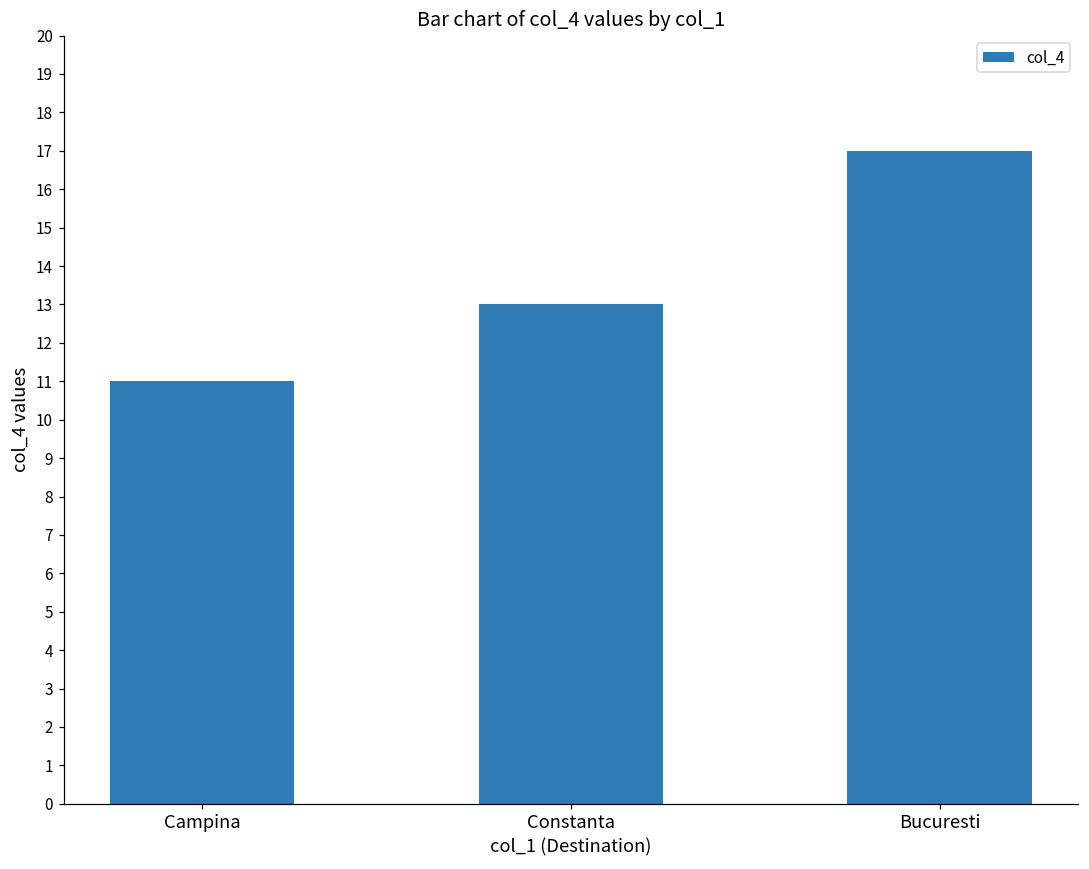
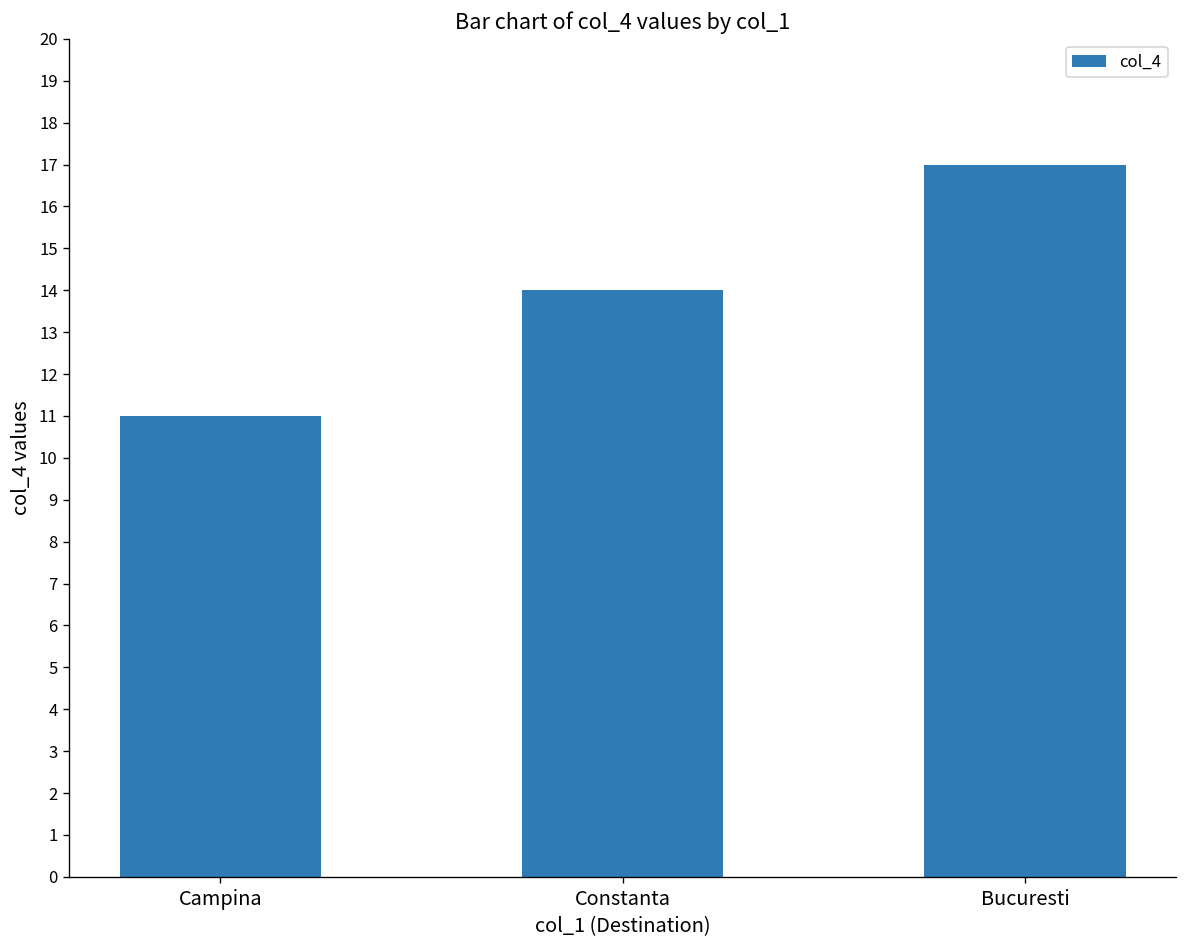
  {
    "Campina": 11,
-   "Constanta": 13,
+   "Constanta": 14,
    "Bucuresti": 17
  }
